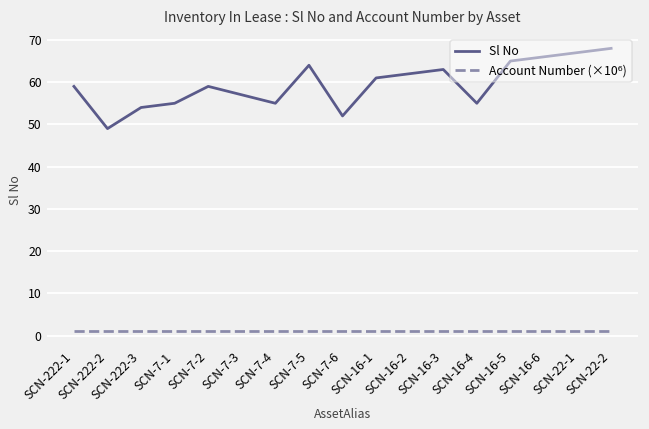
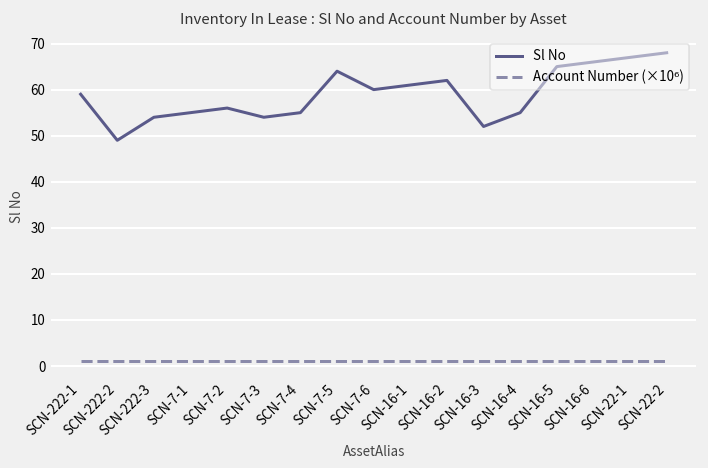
  {
    "Sl No": {
      "SCN-222-1": 59,
      "SCN-222-2": 49,
      "SCN-222-3": 54,
      "SCN-7-1": 55,
-     "SCN-7-2": 59,
-     "SCN-7-3": 57,
+     "SCN-7-2": 56,
+     "SCN-7-3": 54,
      "SCN-7-4": 55,
      "SCN-7-5": 64,
-     "SCN-7-6": 52,
+     "SCN-7-6": 60,
      "SCN-16-1": 61,
      "SCN-16-2": 62,
-     "SCN-16-3": 63,
+     "SCN-16-3": 52,
      "SCN-16-4": 55
    },
    "Account Number (×10⁶)": {
      "SCN-222-1": 1,
      "SCN-222-2": 1,
      "SCN-222-3": 1,
      "SCN-7-1": 1,
      "SCN-7-2": 1,
      "SCN-7-3": 1,
      "SCN-7-4": 1,
      "SCN-7-5": 1,
      "SCN-7-6": 1,
      "SCN-16-1": 1,
      "SCN-16-2": 1,
      "SCN-16-3": 1,
      "SCN-16-4": 1,
      "SCN-16-5": 1,
      "SCN-16-6": 1,
      "SCN-22-1": 1,
      "SCN-22-2": 1
    }
  }
